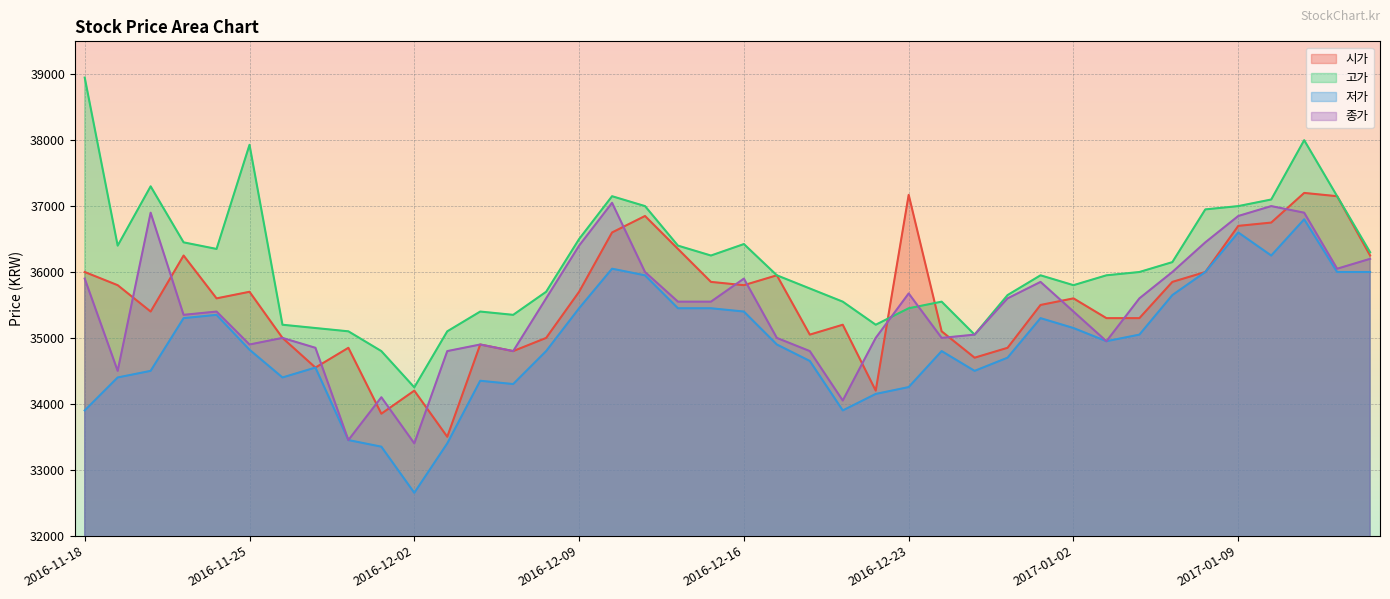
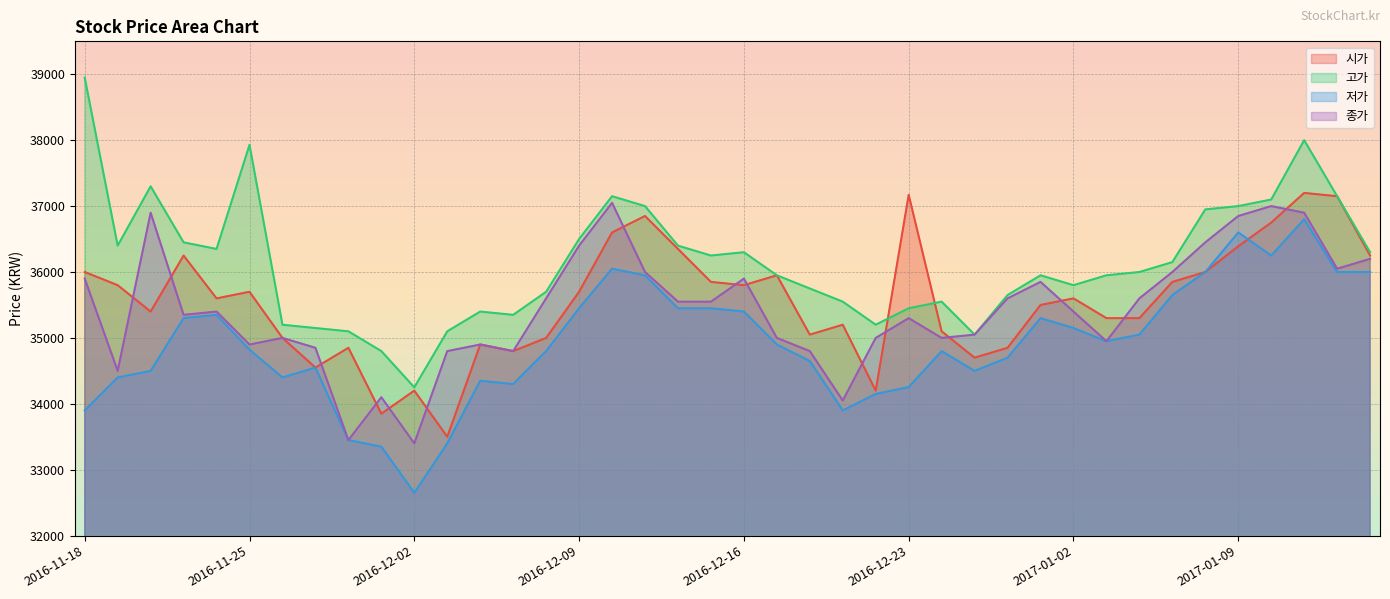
  {
    "시가": {
      "2016-11-18": 36000,
      "2016-11-25": 35700,
      "2016-12-02": 34200,
      "2016-12-09": 35700,
      "2016-12-16": 35800,
      "2016-12-23": 37200,
      "2017-01-02": 35600,
-     "2017-01-09": 36700
+     "2017-01-09": 36400
    },
    "고가": {
      "2016-11-18": 39000,
      "2016-11-25": 37900,
      "2016-12-02": 34300,
      "2016-12-09": 36500,
-     "2016-12-16": 36400,
+     "2016-12-16": 36300,
      "2016-12-23": 35500,
      "2017-01-02": 35800,
      "2017-01-09": 37000
    },
    "저가": {
      "2016-11-18": 33900,
      "2016-11-25": 34800,
      "2016-12-02": 32700,
      "2016-12-09": 35500,
      "2016-12-16": 35400,
      "2016-12-23": 34300,
      "2017-01-02": 35200,
      "2017-01-09": 36600
    },
    "종가": {
      "2016-11-18": 35900,
      "2016-11-25": 34900,
      "2016-12-02": 33400,
      "2016-12-09": 36400,
      "2016-12-16": 35900,
-     "2016-12-23": 35700,
+     "2016-12-23": 35300,
      "2017-01-02": 35400,
      "2017-01-09": 36900
    }
  }
